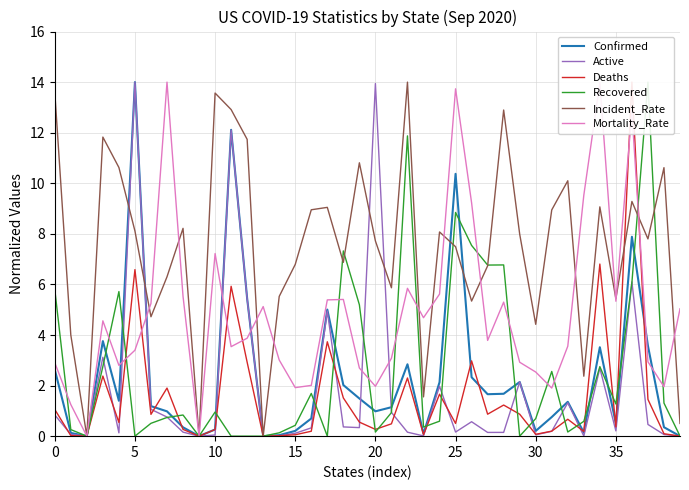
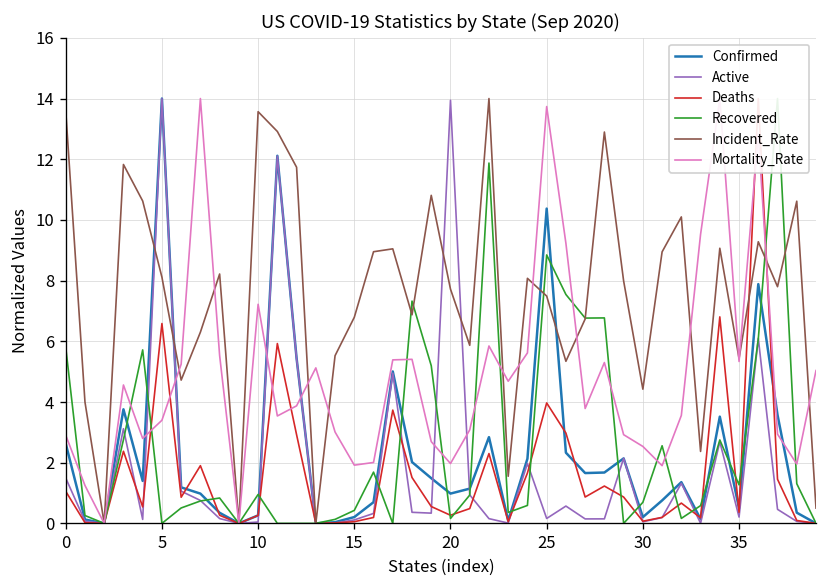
  {
    "Confirmed": {
      "0": 2.6,
      "20": 1.0,
      "25": 10.4,
      "30": 0.2,
      "35": 0.5
    },
    "Active": {
-     "0": 0.8,
+     "0": 1.5,
      "10": 0.0,
      "20": 13.9,
      "25": 0.2,
      "35": 0.2
    },
    "Deaths": {
      "0": 1.1,
      "5": 6.6,
      "20": 0.3,
-     "25": 0.5,
+     "25": 4.0,
      "35": 0.4
    },
    "Recovered": {
      "0": 5.8,
      "5": 0.0,
      "10": 1.0,
      "15": 0.4,
      "20": 0.2,
      "25": 8.8,
      "30": 0.7,
      "35": 1.3
    },
    "Incident_Rate": {
      "0": 13.6,
      "5": 8.1,
      "10": 13.6,
      "15": 6.8,
      "20": 7.7,
      "25": 7.5,
      "30": 4.4
    },
    "Mortality_Rate": {
      "0": 2.9,
      "5": 3.4,
      "10": 7.2,
      "15": 1.9,
      "20": 2.0,
      "25": 13.7,
      "30": 2.5
    }
  }
